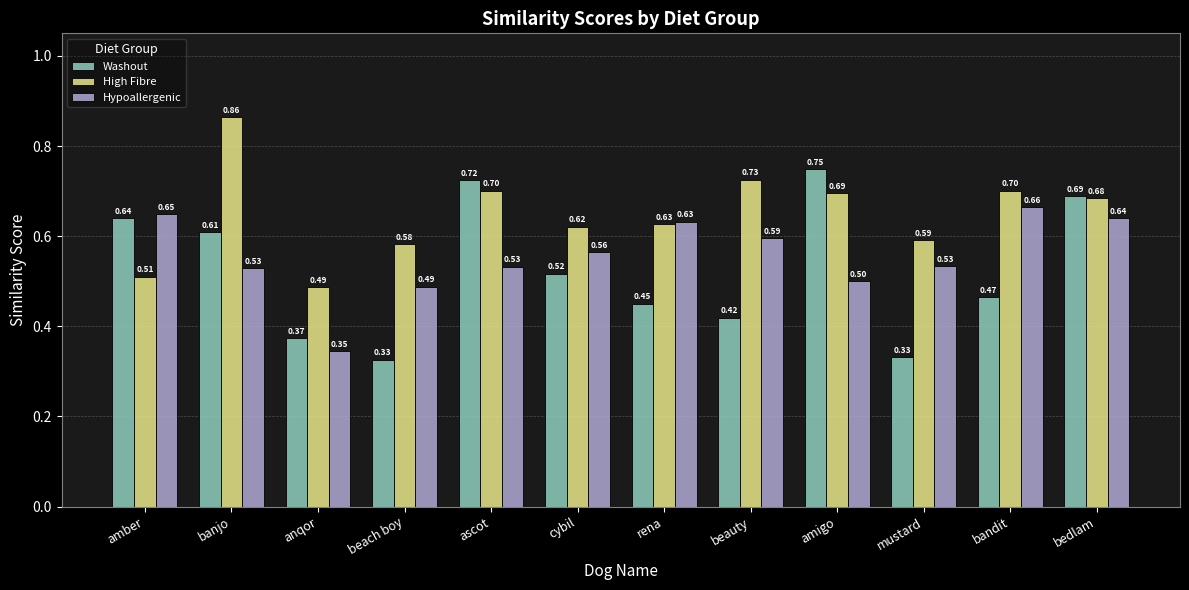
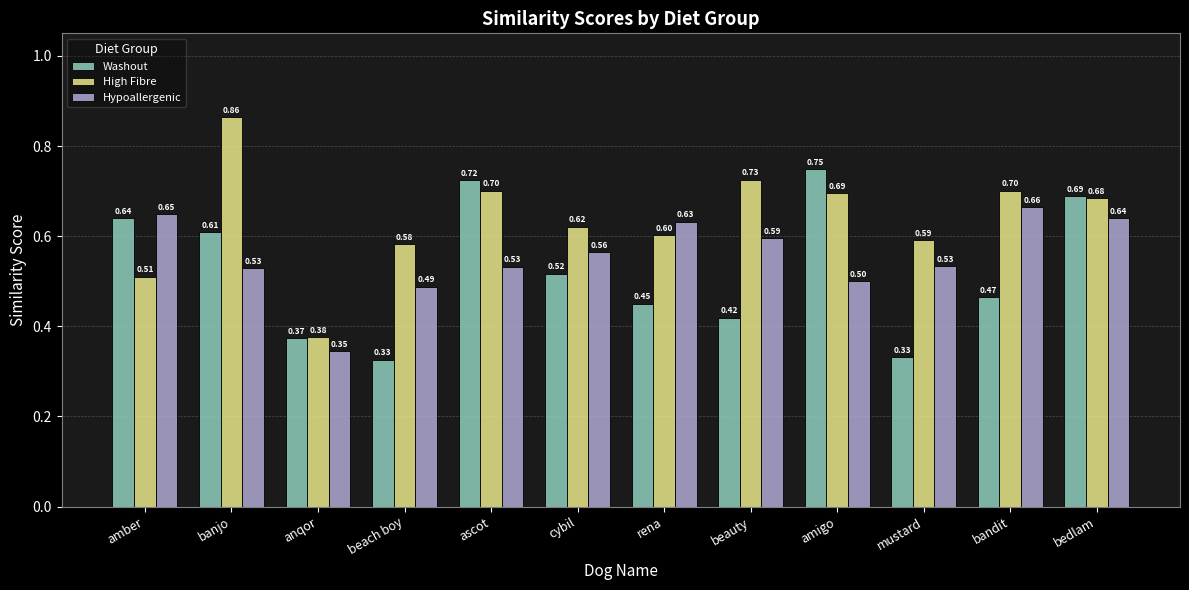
  {
    "High Fibre": {
      "amber": 0.51,
      "banjo": 0.86,
-     "anqor": 0.49,
+     "anqor": 0.38,
      "beach boy": 0.58,
      "ascot": 0.70,
      "cybil": 0.62,
-     "rena": 0.63,
+     "rena": 0.60,
      "beauty": 0.73,
      "amigo": 0.69,
      "mustard": 0.59,
      "bandit": 0.70,
      "bedlam": 0.68
    }
  }
